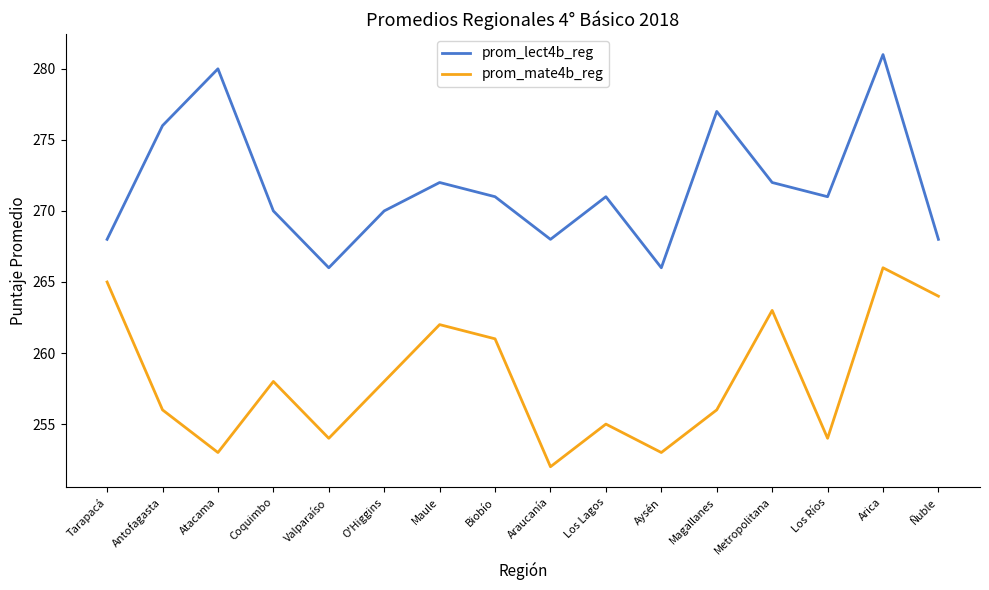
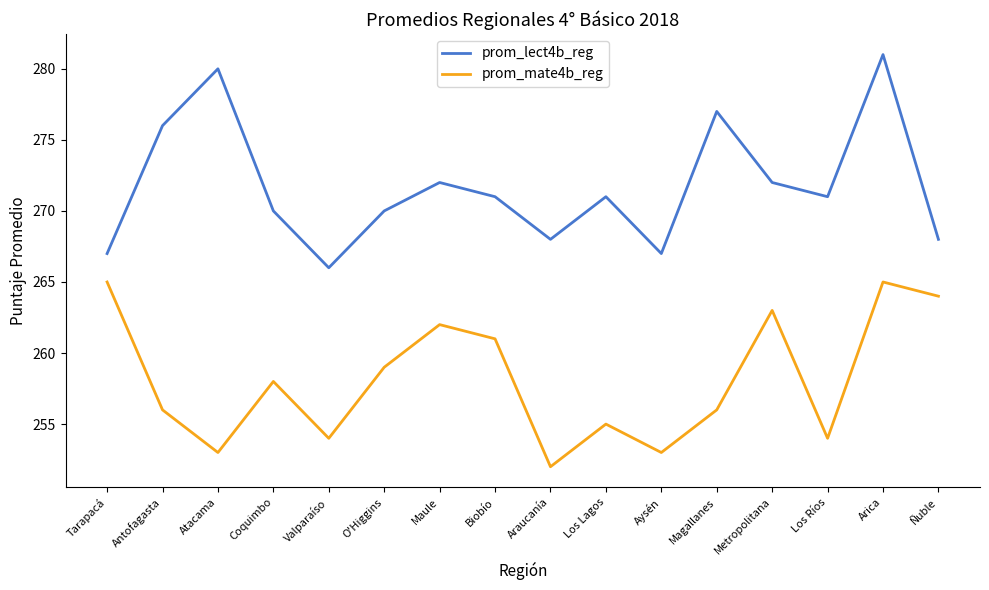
  {
    "prom_lect4b_reg": {
-     "Tarapacá": 268,
+     "Tarapacá": 267,
      "Antofagasta": 276,
      "Atacama": 280,
      "Coquimbo": 270,
      "Valparaíso": 266,
      "O'Higgins": 270,
      "Maule": 272,
      "Biobío": 271,
      "Araucanía": 268,
      "Los Lagos": 271,
-     "Aysén": 266,
+     "Aysén": 267,
      "Magallanes": 277,
      "Metropolitana": 272,
      "Los Ríos": 271,
      "Arica": 281,
      "Ñuble": 268
    },
    "prom_mate4b_reg": {
      "Tarapacá": 265,
      "Antofagasta": 256,
      "Atacama": 253,
      "Coquimbo": 258,
      "Valparaíso": 254,
-     "O'Higgins": 258,
+     "O'Higgins": 259,
      "Maule": 262,
      "Biobío": 261,
      "Araucanía": 252,
      "Los Lagos": 255,
      "Aysén": 253,
      "Magallanes": 256,
      "Metropolitana": 263,
      "Los Ríos": 254,
-     "Arica": 266,
+     "Arica": 265,
      "Ñuble": 264
    }
  }
